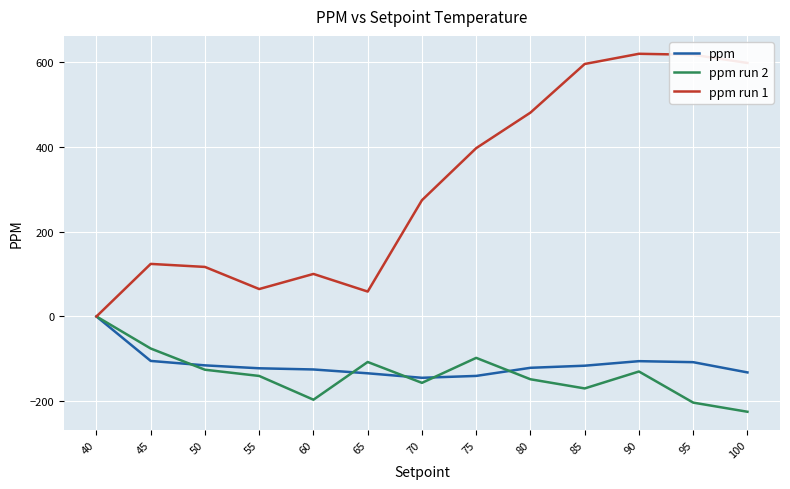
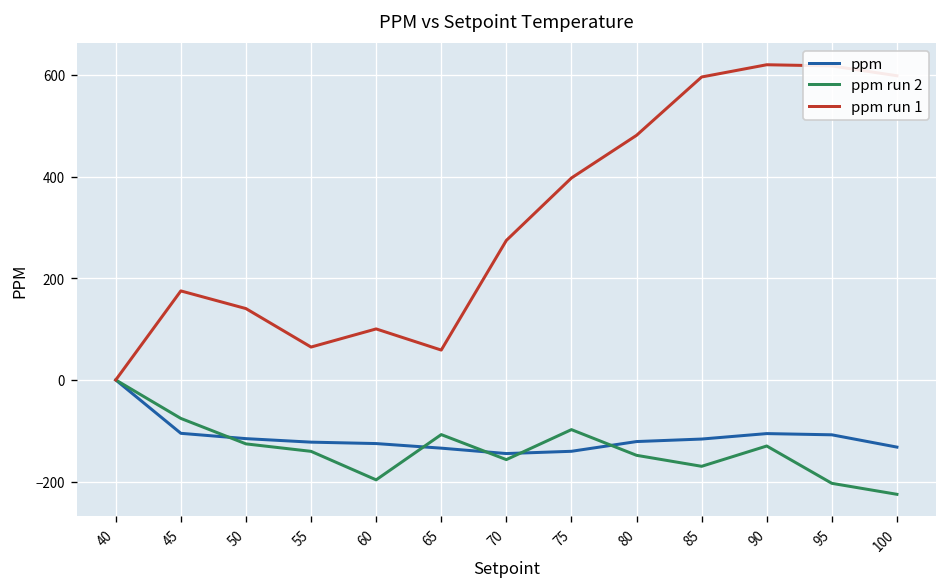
  {
    "ppm": {
      "45": -100,
      "50": -120,
      "55": -120,
      "60": -130,
      "65": -130,
      "70": -140,
      "75": -140,
      "80": -120,
      "85": -120,
      "90": -110,
      "95": -110,
      "100": -130
    },
    "ppm run 2": {
      "45": -80,
      "50": -130,
      "55": -140,
      "60": -200,
      "65": -110,
      "70": -160,
      "75": -100,
      "80": -150,
      "85": -170,
      "90": -130,
      "95": -200,
      "100": -220
    },
    "ppm run 1": {
-     "45": 120,
-     "50": 120,
+     "45": 180,
+     "50": 140,
      "55": 60,
      "60": 100,
      "65": 60,
      "70": 270,
      "75": 400,
      "80": 480,
      "85": 600,
      "90": 620
    }
  }
